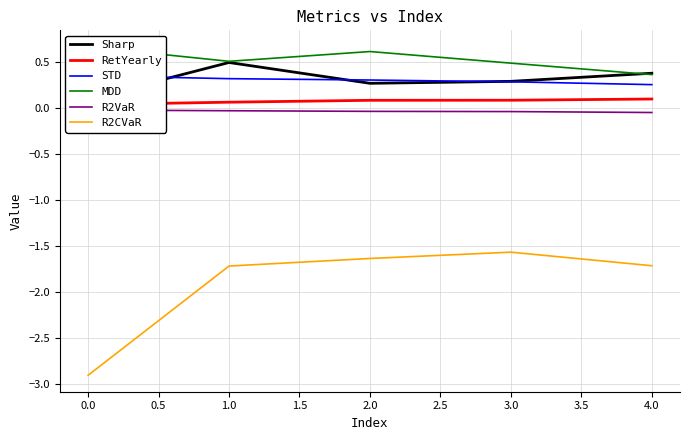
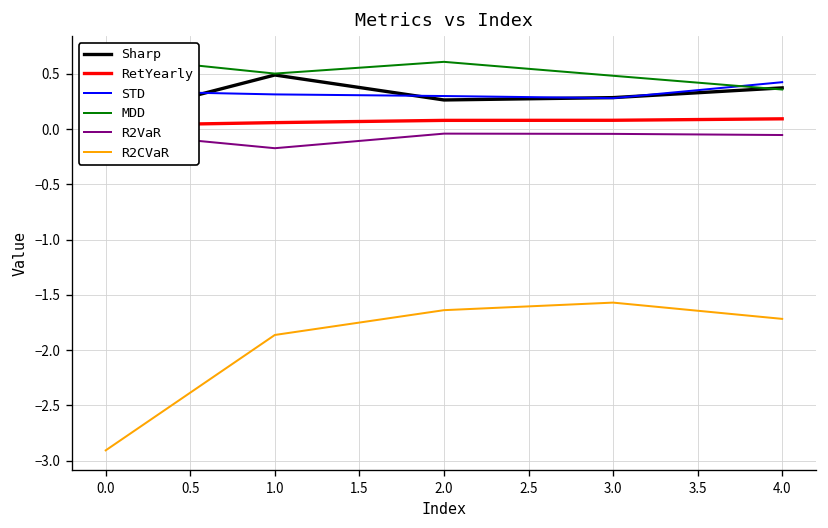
  {
    "Sharp": {
      "2.0": 0.3
    },
    "RetYearly": {
      "1.0": 0.1,
      "2.0": 0.1,
      "3.0": 0.1,
      "4.0": 0.1
    },
    "STD": {
      "1.0": 0.3,
      "2.0": 0.3,
-     "4.0": 0.2
+     "4.0": 0.4
    },
    "MDD": {
      "2.0": 0.6,
      "3.0": 0.5
    },
    "R2VaR": {
-     "1.0": 0.0,
+     "1.0": -0.2,
      "2.0": 0.0,
      "3.0": 0.0,
      "4.0": -0.1
    },
    "R2CVaR": {
      "0.0": -2.9,
-     "1.0": -1.7,
+     "1.0": -1.9,
      "2.0": -1.6,
      "3.0": -1.6,
      "4.0": -1.7
    }
  }
